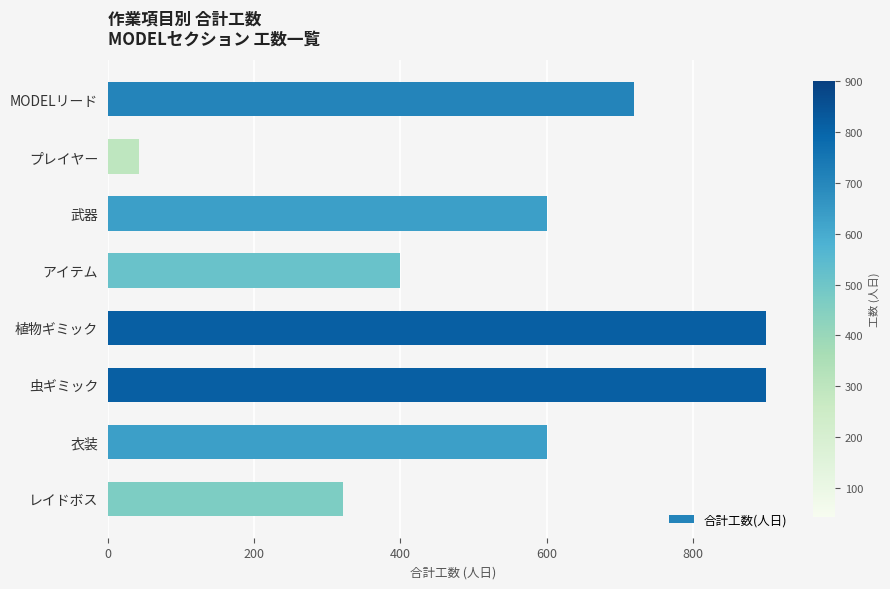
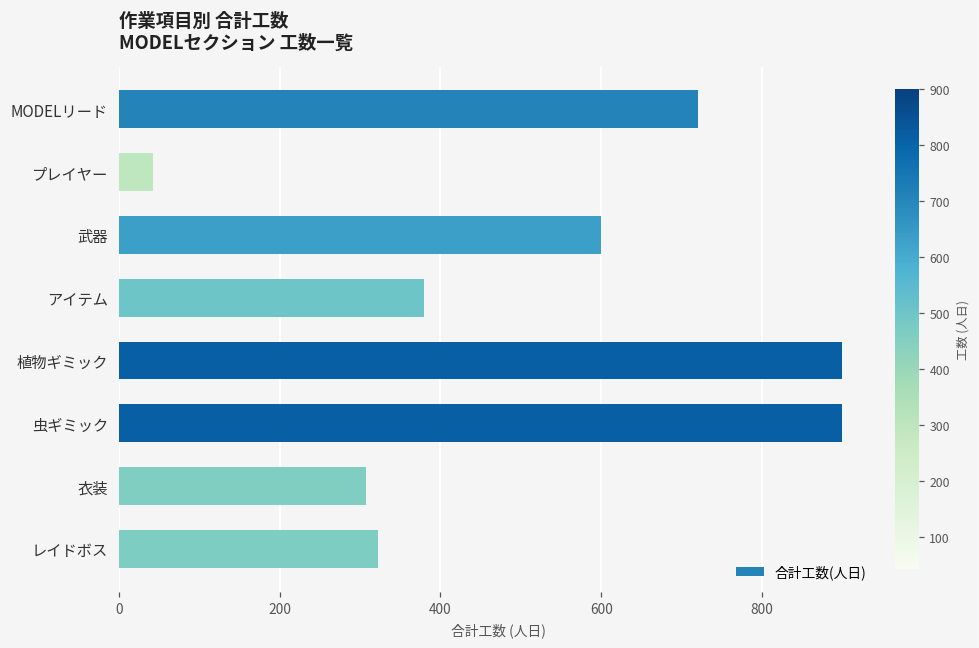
  {
    "MODELリード": 720,
    "プレイヤー": 40,
    "武器": 600,
-   "アイテム": 400,
+   "アイテム": 380,
    "植物ギミック": 900,
    "虫ギミック": 900,
-   "衣装": 600,
+   "衣装": 310,
    "レイドボス": 320
  }
